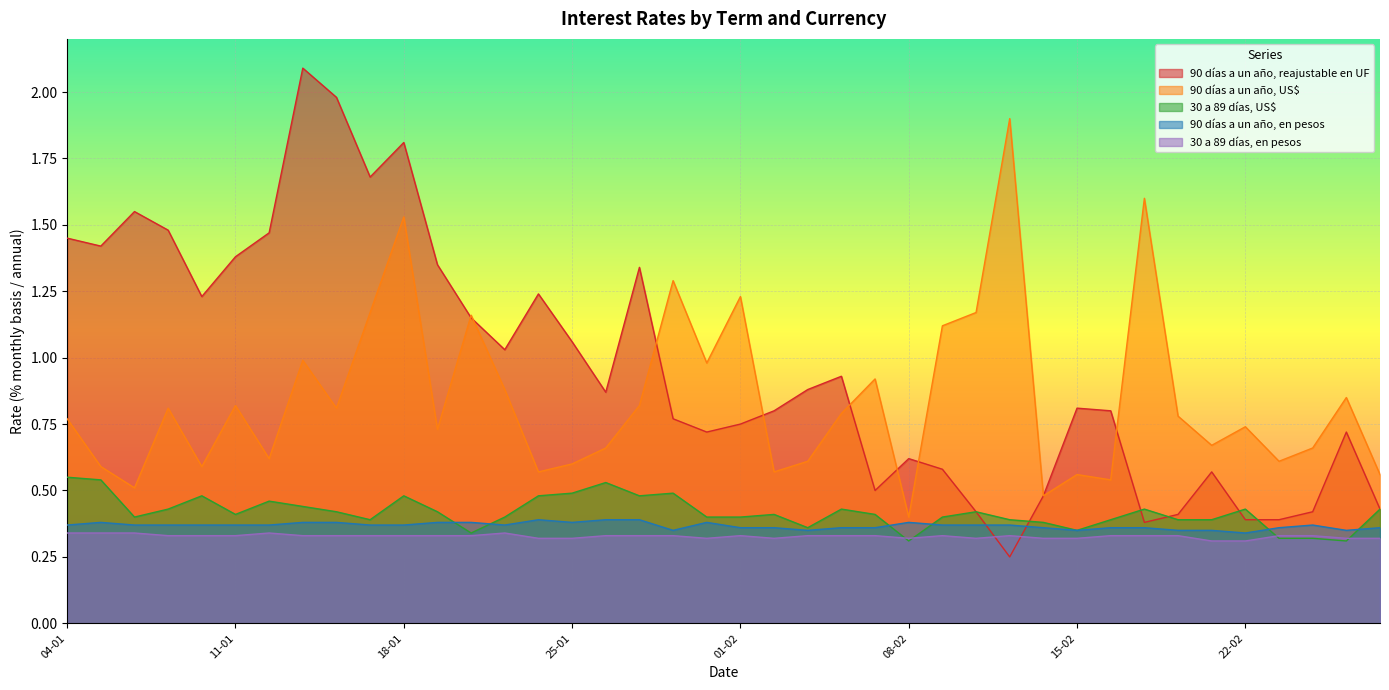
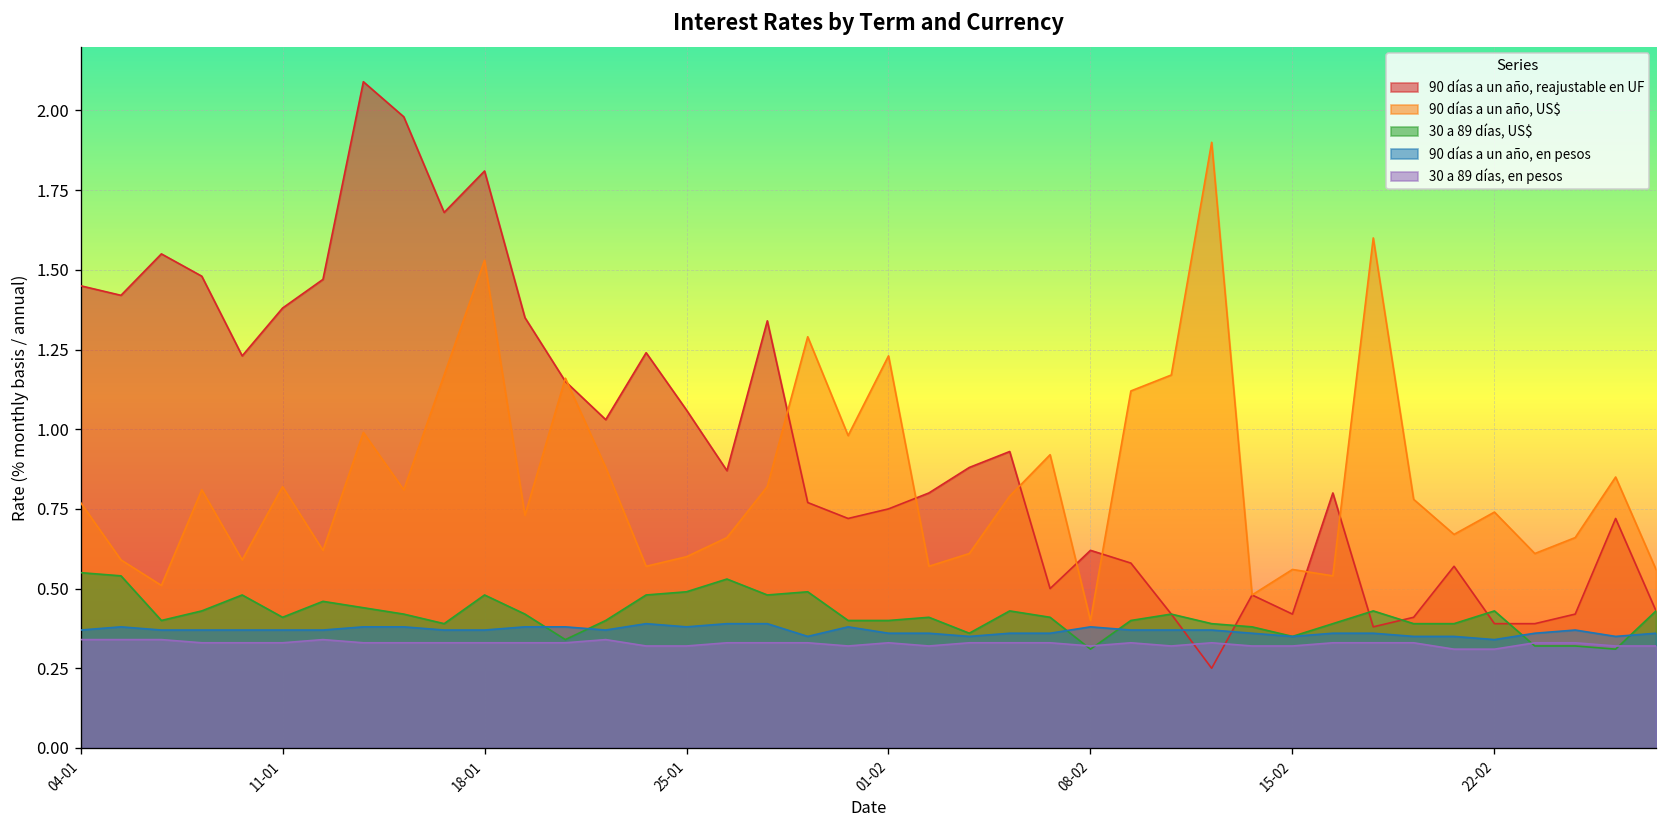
  {
    "90 días a un año, reajustable en UF": {
      "04-01": 1.45,
      "11-01": 1.38,
      "18-01": 1.81,
      "25-01": 1.06,
      "01-02": 0.75,
      "08-02": 0.62,
-     "15-02": 0.81,
+     "15-02": 0.42,
      "22-02": 0.39
    },
    "90 días a un año, US$": {
      "04-01": 0.77,
      "11-01": 0.82,
      "18-01": 1.53,
      "25-01": 0.60,
      "01-02": 1.23,
      "08-02": 0.40,
      "15-02": 0.56,
      "22-02": 0.74
    },
    "30 a 89 días, US$": {
      "04-01": 0.55,
      "11-01": 0.41,
      "18-01": 0.48,
      "25-01": 0.49,
      "01-02": 0.40,
      "08-02": 0.31,
      "22-02": 0.43
    },
    "90 días a un año, en pesos": {
      "04-01": 0.37,
      "11-01": 0.37,
      "18-01": 0.37,
      "25-01": 0.38,
      "01-02": 0.36,
      "08-02": 0.38,
      "22-02": 0.34
    },
    "30 a 89 días, en pesos": {
      "04-01": 0.34,
      "11-01": 0.33,
      "18-01": 0.33,
      "25-01": 0.32,
      "01-02": 0.33,
      "08-02": 0.32,
      "15-02": 0.32,
      "22-02": 0.31
    }
  }
